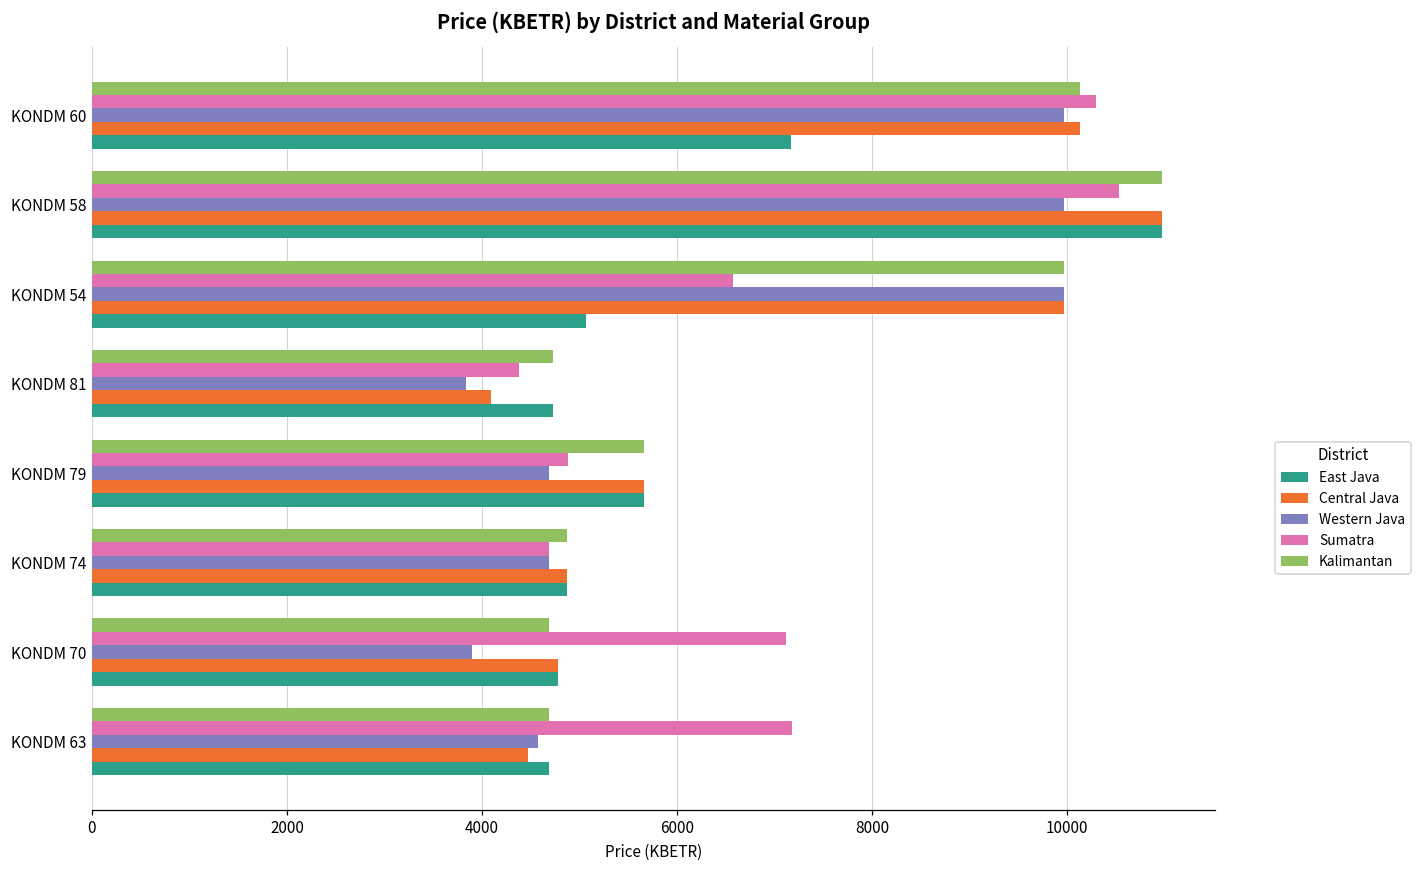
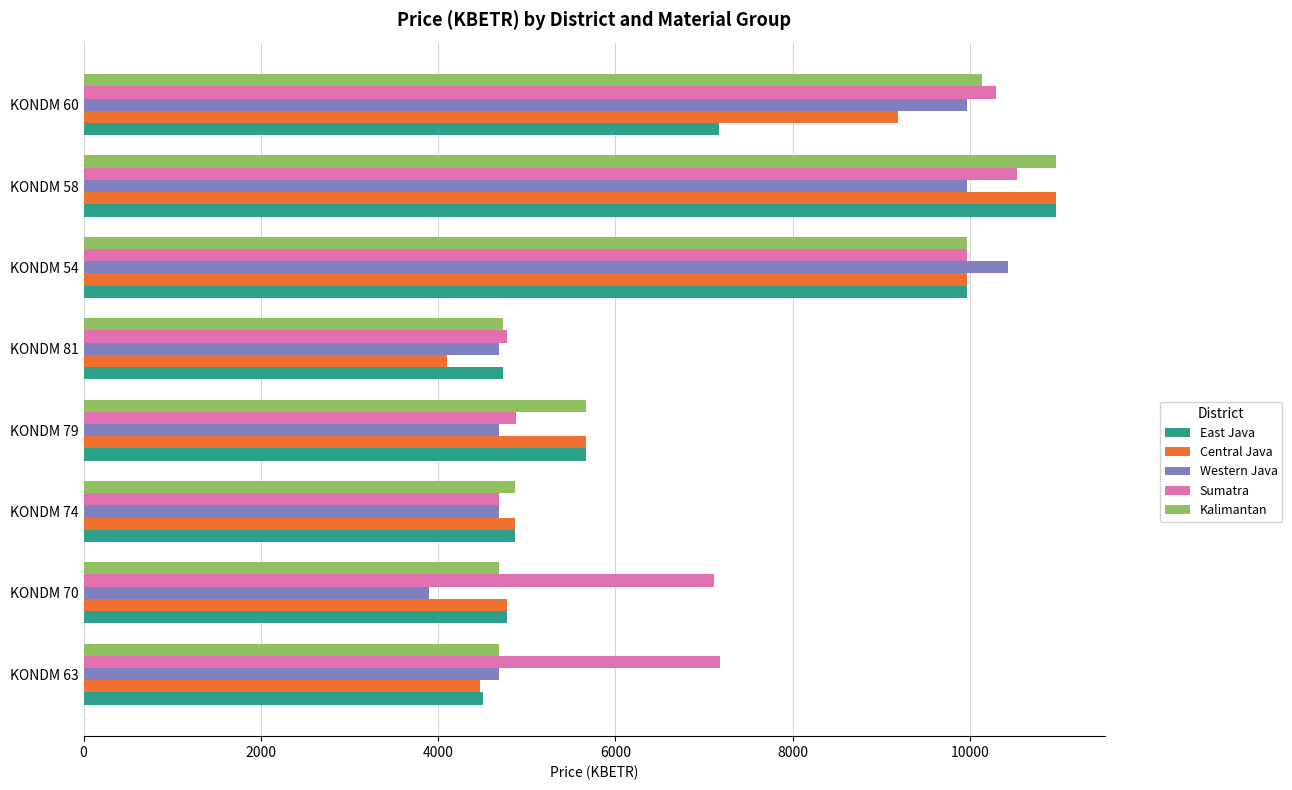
  {
    "East Java": {
      "KONDM 60": 7200,
      "KONDM 58": 11000,
-     "KONDM 54": 5100,
+     "KONDM 54": 10000,
      "KONDM 81": 4700,
      "KONDM 79": 5700,
      "KONDM 74": 4900,
      "KONDM 70": 4800,
-     "KONDM 63": 4700
+     "KONDM 63": 4500
    },
    "Central Java": {
-     "KONDM 60": 10100,
+     "KONDM 60": 9200,
      "KONDM 58": 11000,
      "KONDM 54": 10000,
      "KONDM 81": 4100,
      "KONDM 79": 5700,
      "KONDM 74": 4900,
      "KONDM 70": 4800,
      "KONDM 63": 4500
    },
    "Western Java": {
      "KONDM 60": 10000,
      "KONDM 58": 10000,
-     "KONDM 54": 10000,
-     "KONDM 81": 3800,
+     "KONDM 54": 10400,
+     "KONDM 81": 4700,
      "KONDM 79": 4700,
      "KONDM 74": 4700,
      "KONDM 70": 3900,
-     "KONDM 63": 4600
+     "KONDM 63": 4700
    },
    "Sumatra": {
      "KONDM 60": 10300,
      "KONDM 58": 10500,
-     "KONDM 54": 6600,
-     "KONDM 81": 4400,
+     "KONDM 54": 10000,
+     "KONDM 81": 4800,
      "KONDM 79": 4900,
      "KONDM 74": 4700,
      "KONDM 70": 7100,
      "KONDM 63": 7200
    },
    "Kalimantan": {
      "KONDM 60": 10100,
      "KONDM 58": 11000,
      "KONDM 54": 10000,
      "KONDM 81": 4700,
      "KONDM 79": 5700,
      "KONDM 74": 4900,
      "KONDM 70": 4700,
      "KONDM 63": 4700
    }
  }
